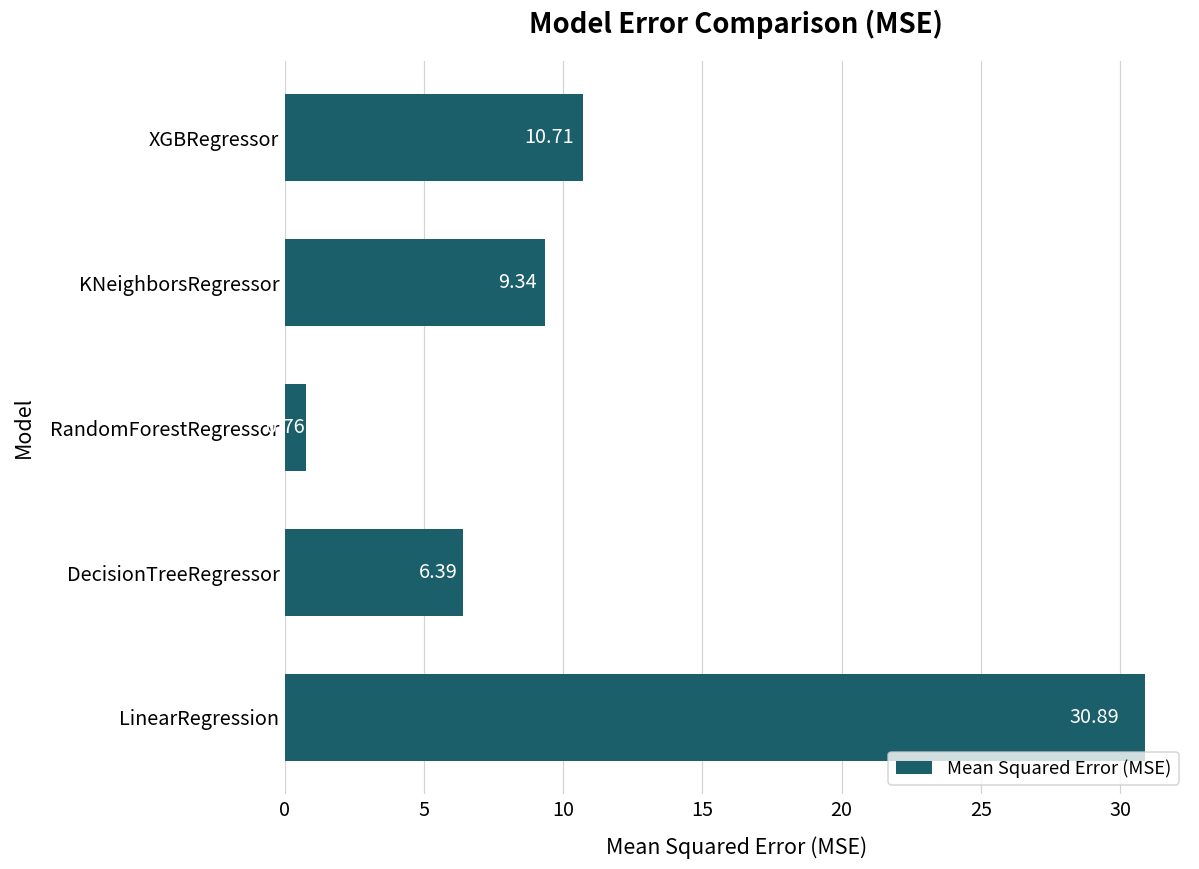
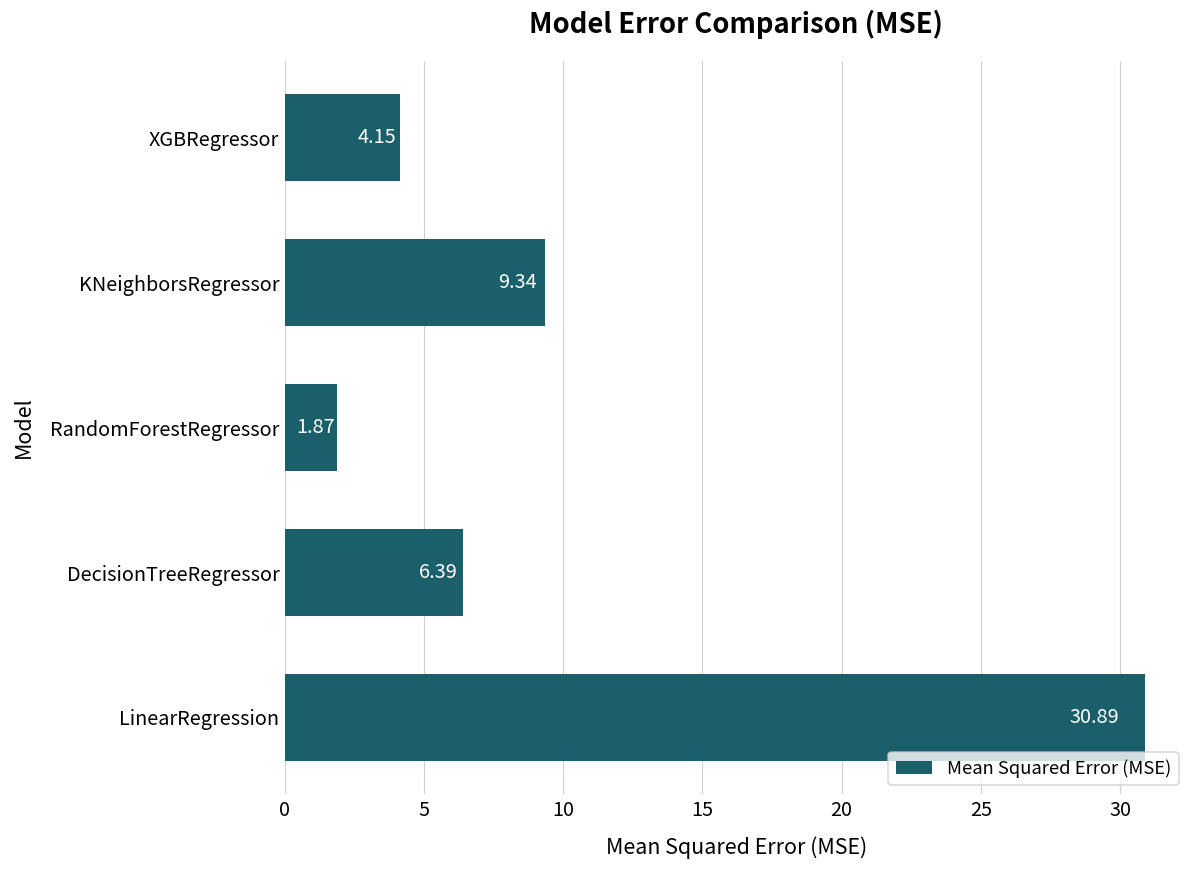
  {
-   "XGBRegressor": 10.71,
+   "XGBRegressor": 4.15,
    "KNeighborsRegressor": 9.34,
-   "RandomForestRegressor": 0.76,
+   "RandomForestRegressor": 1.87,
    "DecisionTreeRegressor": 6.39,
    "LinearRegression": 30.89
  }
